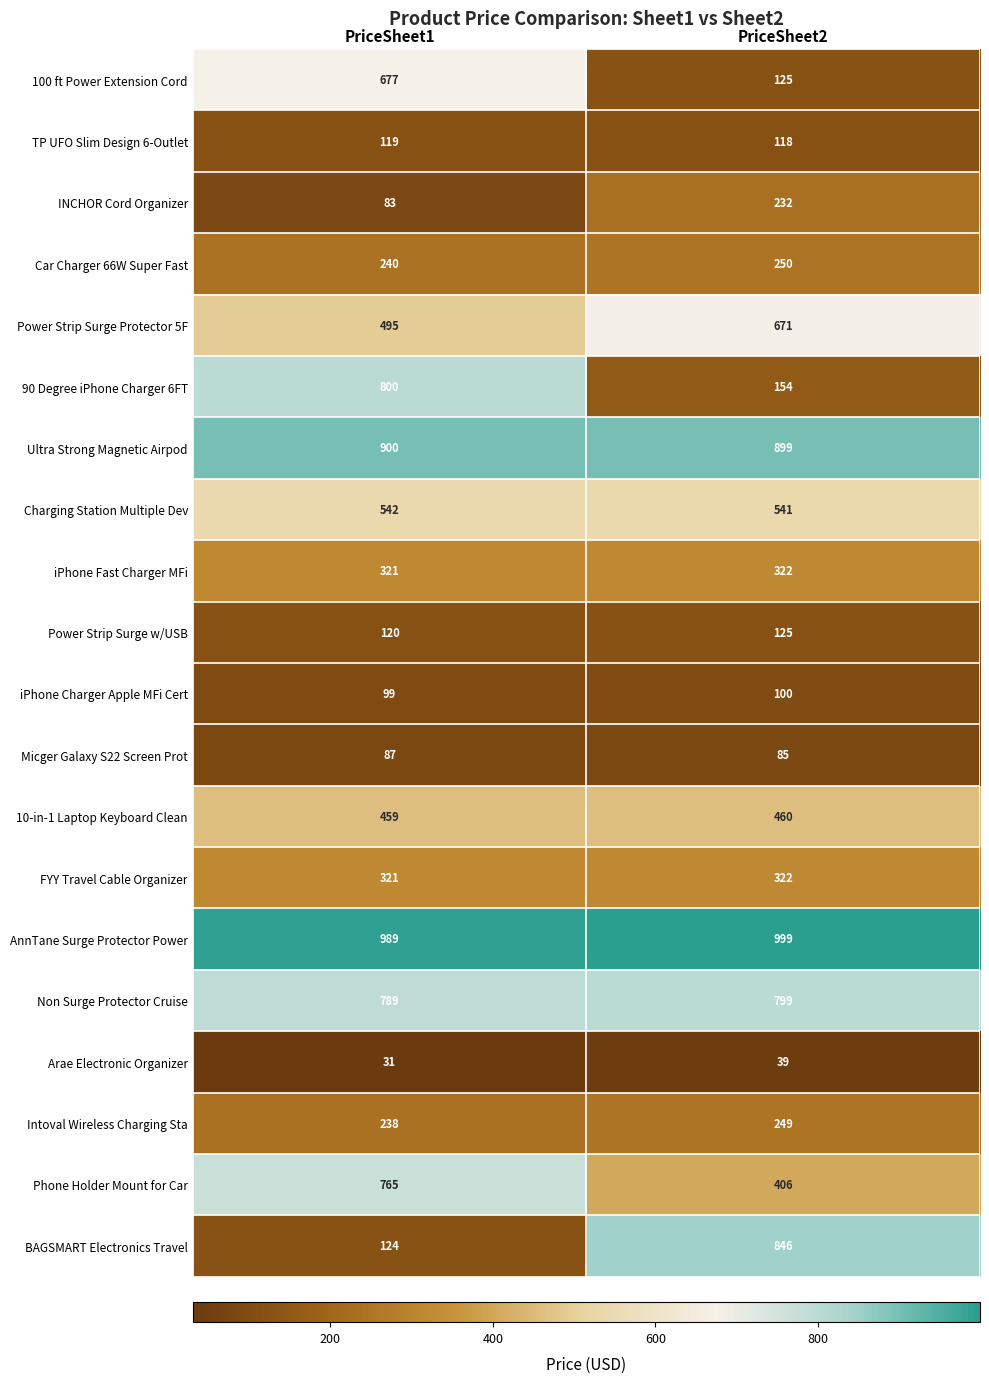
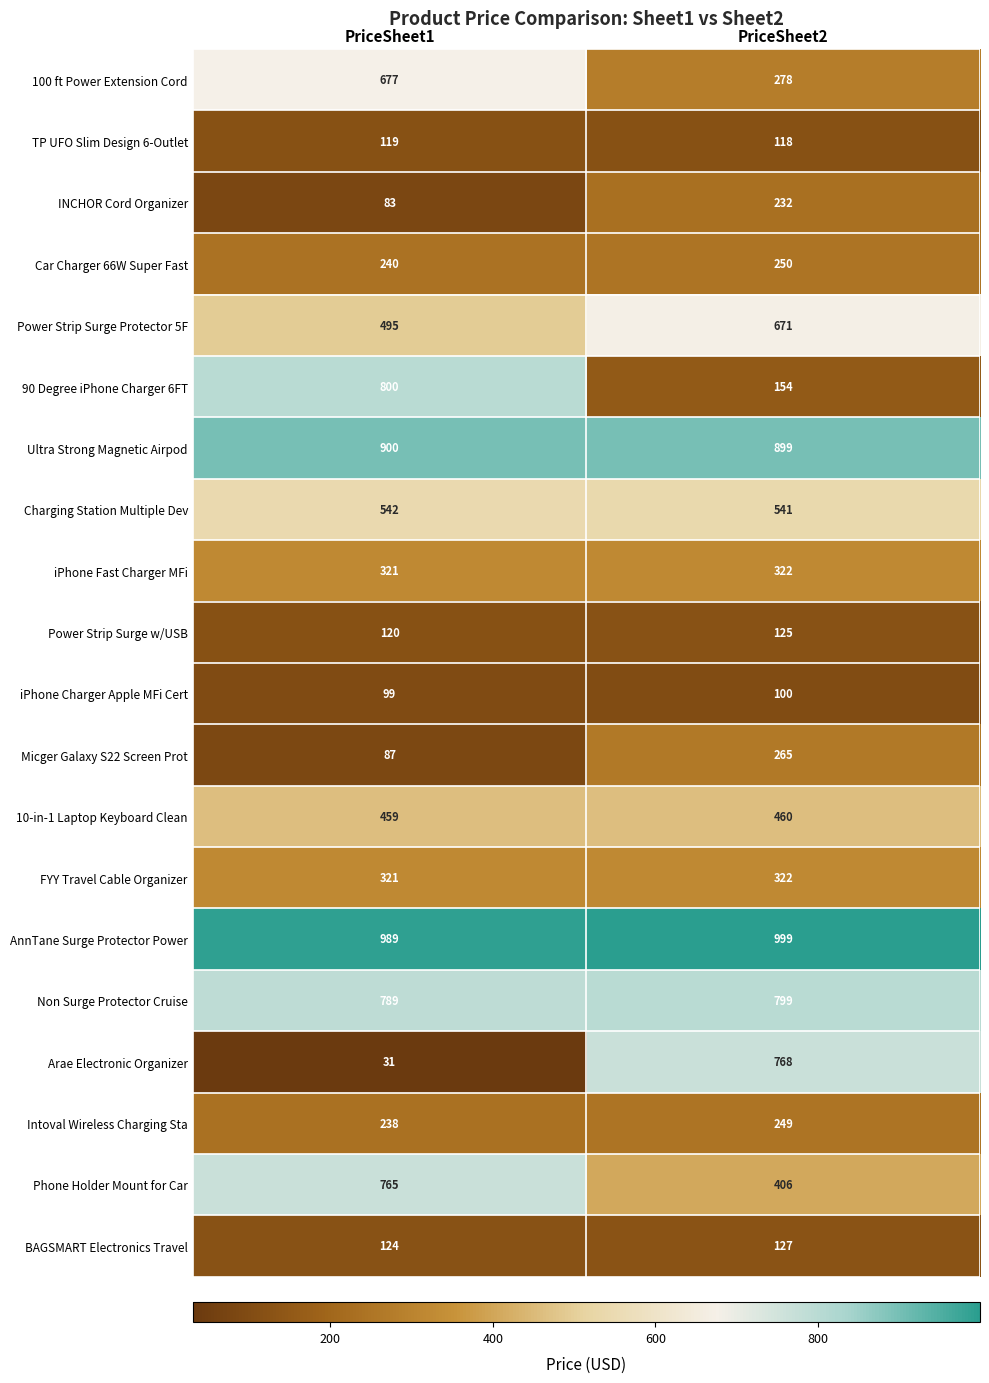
  {
    "100 ft Power Extension Cord": {
      "PriceSheet1": 677,
-     "PriceSheet2": 125
+     "PriceSheet2": 278
    },
    "TP UFO Slim Design 6-Outlet": {
      "PriceSheet1": 119,
      "PriceSheet2": 118
    },
    "INCHOR Cord Organizer": {
      "PriceSheet1": 83,
      "PriceSheet2": 232
    },
    "Car Charger 66W Super Fast": {
      "PriceSheet1": 240,
      "PriceSheet2": 250
    },
    "Power Strip Surge Protector 5F": {
      "PriceSheet1": 495,
      "PriceSheet2": 671
    },
    "90 Degree iPhone Charger 6FT": {
      "PriceSheet1": 800,
      "PriceSheet2": 154
    },
    "Ultra Strong Magnetic Airpod": {
      "PriceSheet1": 900,
      "PriceSheet2": 899
    },
    "Charging Station Multiple Dev": {
      "PriceSheet1": 542,
      "PriceSheet2": 541
    },
    "iPhone Fast Charger MFi": {
      "PriceSheet1": 321,
      "PriceSheet2": 322
    },
    "Power Strip Surge w/USB": {
      "PriceSheet1": 120,
      "PriceSheet2": 125
    },
    "iPhone Charger Apple MFi Cert": {
      "PriceSheet1": 99,
      "PriceSheet2": 100
    },
    "Micger Galaxy S22 Screen Prot": {
      "PriceSheet1": 87,
-     "PriceSheet2": 85
+     "PriceSheet2": 265
    },
    "10-in-1 Laptop Keyboard Clean": {
      "PriceSheet1": 459,
      "PriceSheet2": 460
    },
    "FYY Travel Cable Organizer": {
      "PriceSheet1": 321,
      "PriceSheet2": 322
    },
    "AnnTane Surge Protector Power": {
      "PriceSheet1": 989,
      "PriceSheet2": 999
    },
    "Non Surge Protector Cruise": {
      "PriceSheet1": 789,
      "PriceSheet2": 799
    },
    "Arae Electronic Organizer": {
      "PriceSheet1": 31,
-     "PriceSheet2": 39
+     "PriceSheet2": 768
    },
    "Intoval Wireless Charging Sta": {
      "PriceSheet1": 238,
      "PriceSheet2": 249
    },
    "Phone Holder Mount for Car": {
      "PriceSheet1": 765,
      "PriceSheet2": 406
    },
    "BAGSMART Electronics Travel": {
      "PriceSheet1": 124,
-     "PriceSheet2": 846
+     "PriceSheet2": 127
    }
  }
